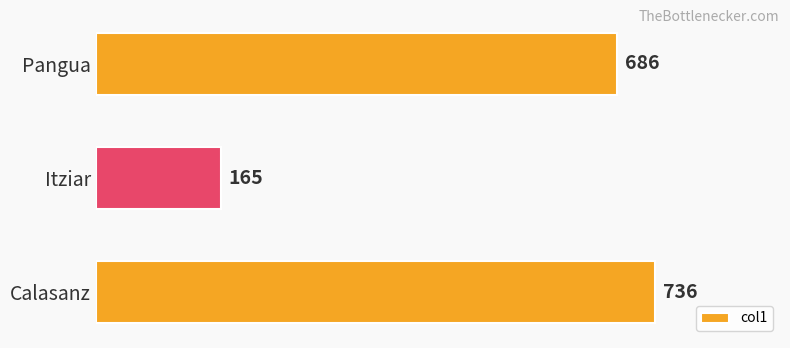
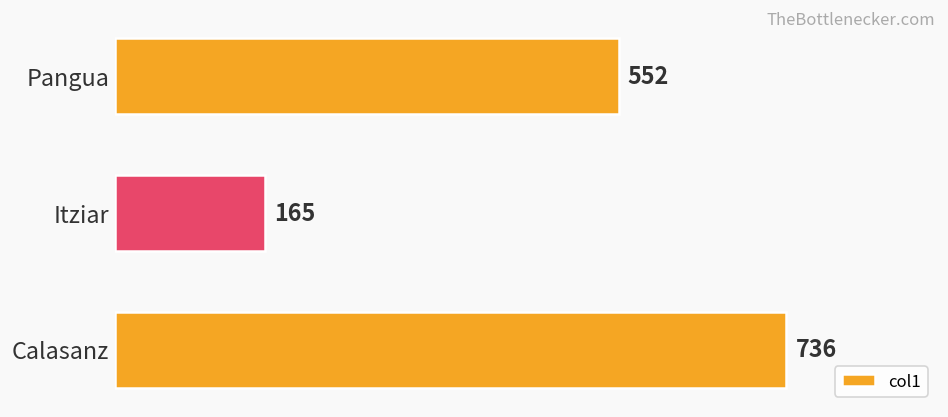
  {
-   "Pangua": 686,
+   "Pangua": 552,
    "Itziar": 165,
    "Calasanz": 736
  }
